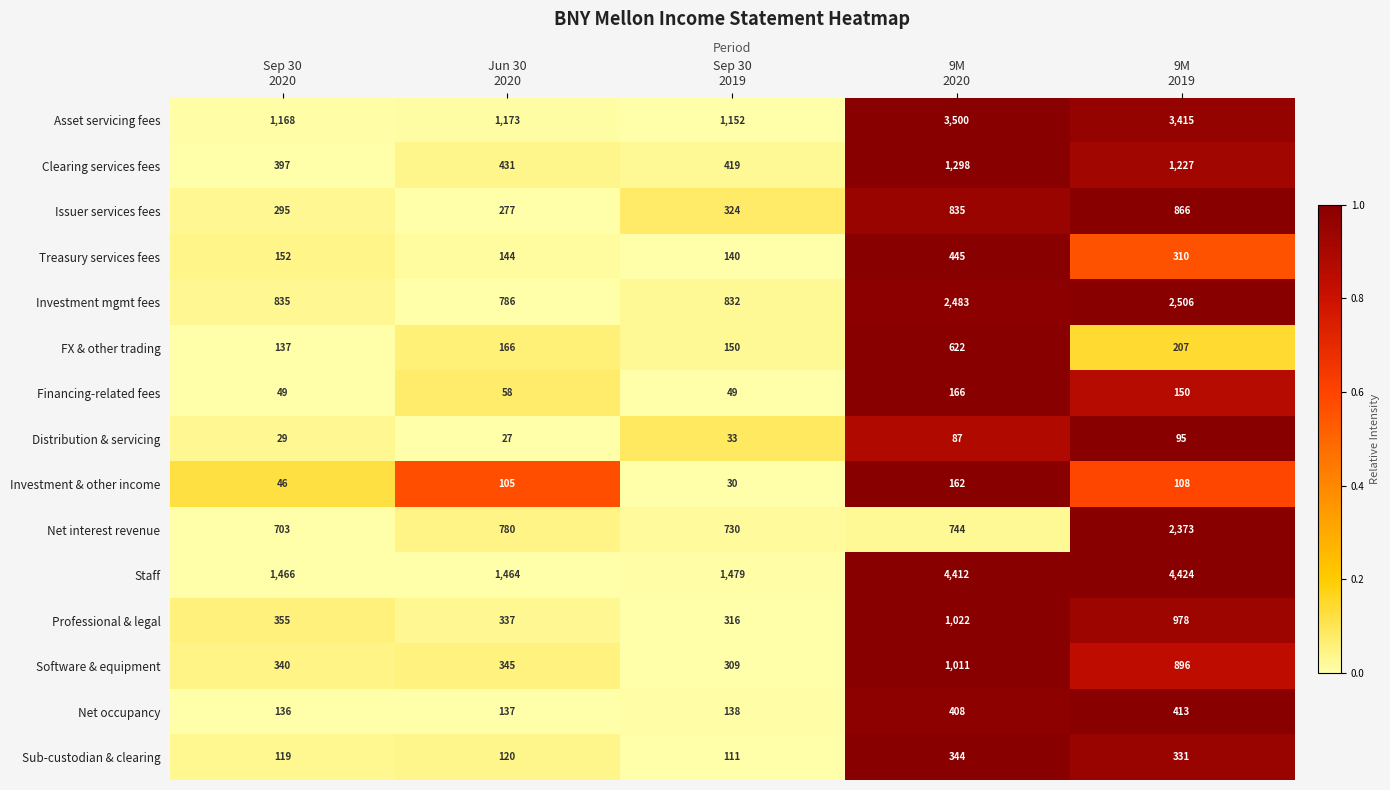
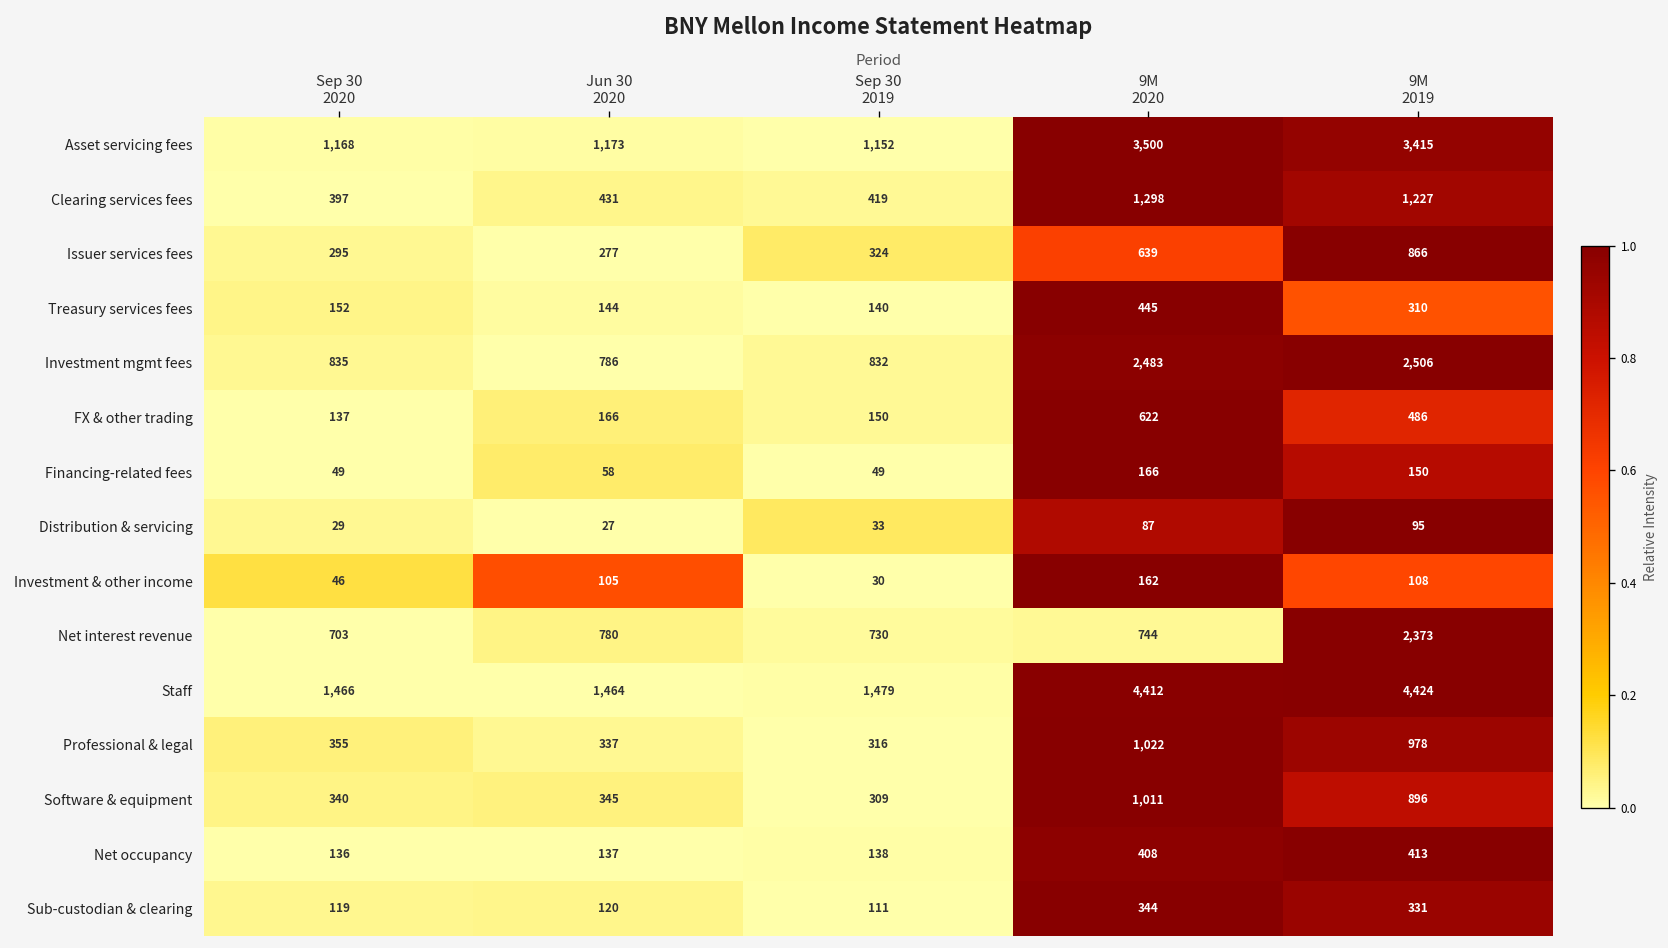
  {
    "Asset servicing fees": {
      "Sep 30 2020": "1,168",
      "Jun 30 2020": "1,173",
      "Sep 30 2019": "1,152",
      "9M 2020": "3,500",
      "9M 2019": "3,415"
    },
    "Clearing services fees": {
      "Sep 30 2020": "397",
      "Jun 30 2020": "431",
      "Sep 30 2019": "419",
      "9M 2020": "1,298",
      "9M 2019": "1,227"
    },
    "Issuer services fees": {
      "Sep 30 2020": "295",
      "Jun 30 2020": "277",
      "Sep 30 2019": "324",
-     "9M 2020": "835",
+     "9M 2020": "639",
      "9M 2019": "866"
    },
    "Treasury services fees": {
      "Sep 30 2020": "152",
      "Jun 30 2020": "144",
      "Sep 30 2019": "140",
      "9M 2020": "445",
      "9M 2019": "310"
    },
    "Investment mgmt fees": {
      "Sep 30 2020": "835",
      "Jun 30 2020": "786",
      "Sep 30 2019": "832",
      "9M 2020": "2,483",
      "9M 2019": "2,506"
    },
    "FX & other trading": {
      "Sep 30 2020": "137",
      "Jun 30 2020": "166",
      "Sep 30 2019": "150",
      "9M 2020": "622",
-     "9M 2019": "207"
+     "9M 2019": "486"
    },
    "Financing-related fees": {
      "Sep 30 2020": "49",
      "Jun 30 2020": "58",
      "Sep 30 2019": "49",
      "9M 2020": "166",
      "9M 2019": "150"
    },
    "Distribution & servicing": {
      "Sep 30 2020": "29",
      "Jun 30 2020": "27",
      "Sep 30 2019": "33",
      "9M 2020": "87",
      "9M 2019": "95"
    },
    "Investment & other income": {
      "Sep 30 2020": "46",
      "Jun 30 2020": "105",
      "Sep 30 2019": "30",
      "9M 2020": "162",
      "9M 2019": "108"
    },
    "Net interest revenue": {
      "Sep 30 2020": "703",
      "Jun 30 2020": "780",
      "Sep 30 2019": "730",
      "9M 2020": "744",
      "9M 2019": "2,373"
    },
    "Staff": {
      "Sep 30 2020": "1,466",
      "Jun 30 2020": "1,464",
      "Sep 30 2019": "1,479",
      "9M 2020": "4,412",
      "9M 2019": "4,424"
    },
    "Professional & legal": {
      "Sep 30 2020": "355",
      "Jun 30 2020": "337",
      "Sep 30 2019": "316",
      "9M 2020": "1,022",
      "9M 2019": "978"
    },
    "Software & equipment": {
      "Sep 30 2020": "340",
      "Jun 30 2020": "345",
      "Sep 30 2019": "309",
      "9M 2020": "1,011",
      "9M 2019": "896"
    },
    "Net occupancy": {
      "Sep 30 2020": "136",
      "Jun 30 2020": "137",
      "Sep 30 2019": "138",
      "9M 2020": "408",
      "9M 2019": "413"
    },
    "Sub-custodian & clearing": {
      "Sep 30 2020": "119",
      "Jun 30 2020": "120",
      "Sep 30 2019": "111",
      "9M 2020": "344",
      "9M 2019": "331"
    }
  }
